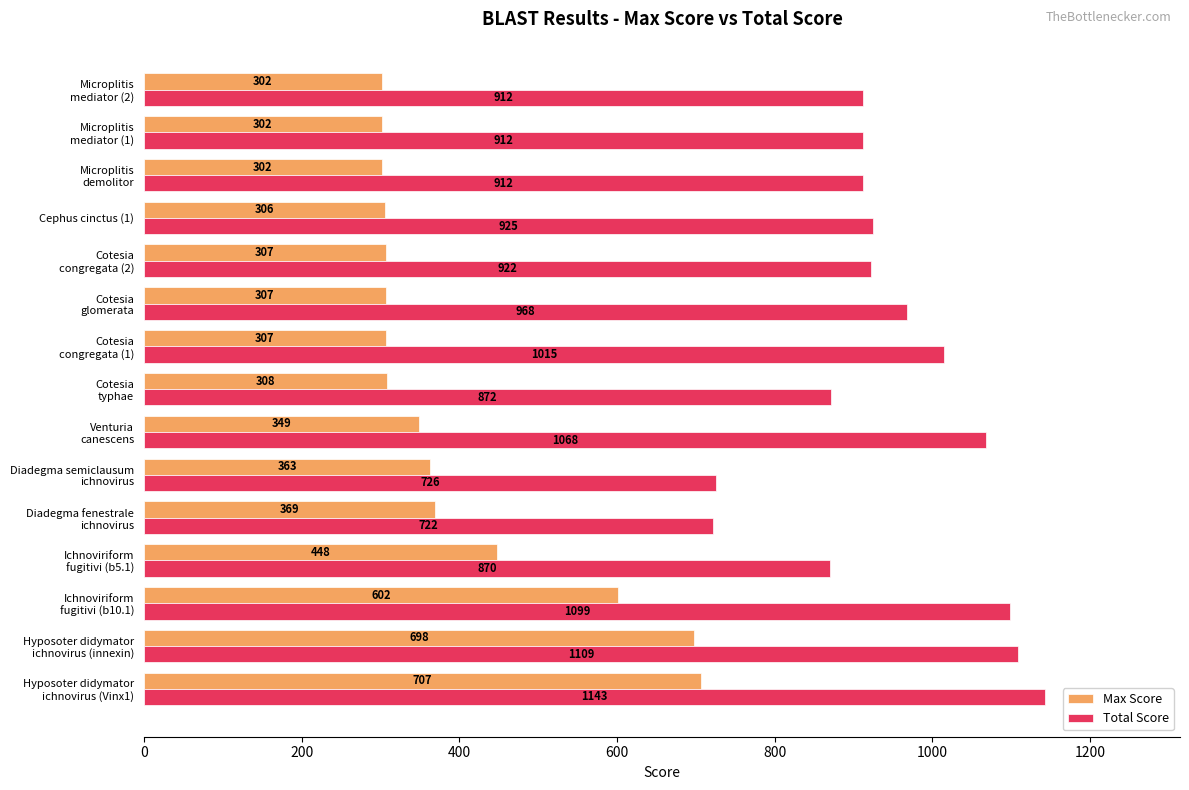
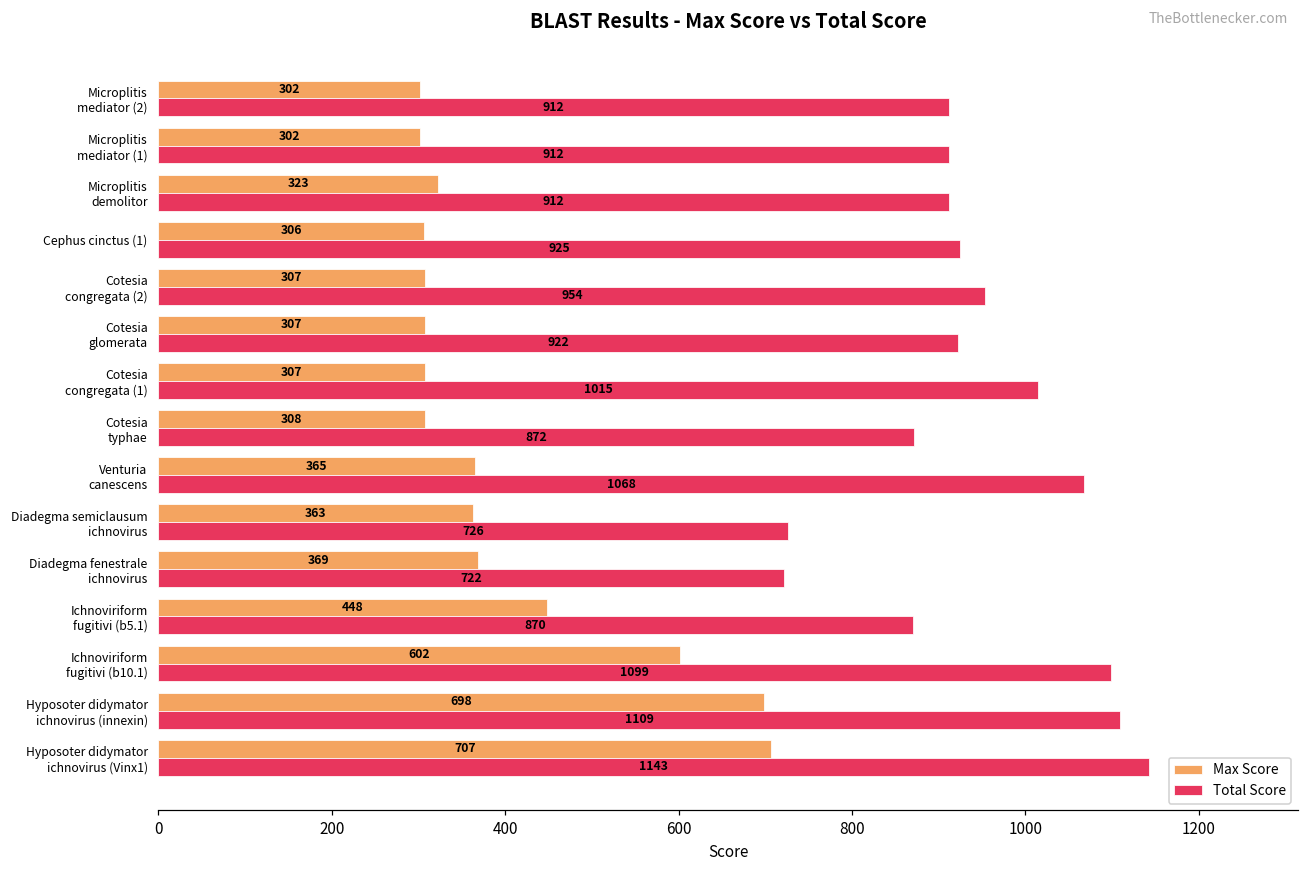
  {
    "Max Score": {
      "Microplitis mediator (2)": 302,
      "Microplitis mediator (1)": 302,
-     "Microplitis demolitor": 302,
+     "Microplitis demolitor": 323,
      "Cephus cinctus (1)": 306,
      "Cotesia congregata (2)": 307,
      "Cotesia glomerata": 307,
      "Cotesia congregata (1)": 307,
      "Cotesia typhae": 308,
-     "Venturia canescens": 349,
+     "Venturia canescens": 365,
      "Diadegma semiclausum ichnovirus": 363,
      "Diadegma fenestrale ichnovirus": 369,
      "Ichnoviriform fugitivi (b5.1)": 448,
      "Ichnoviriform fugitivi (b10.1)": 602,
      "Hyposoter didymator ichnovirus (innexin)": 698,
      "Hyposoter didymator ichnovirus (Vinx1)": 707
    },
    "Total Score": {
      "Microplitis mediator (2)": 912,
      "Microplitis mediator (1)": 912,
      "Microplitis demolitor": 912,
      "Cephus cinctus (1)": 925,
-     "Cotesia congregata (2)": 922,
-     "Cotesia glomerata": 968,
+     "Cotesia congregata (2)": 954,
+     "Cotesia glomerata": 922,
      "Cotesia congregata (1)": 1015,
      "Cotesia typhae": 872,
      "Venturia canescens": 1068,
      "Diadegma semiclausum ichnovirus": 726,
      "Diadegma fenestrale ichnovirus": 722,
      "Ichnoviriform fugitivi (b5.1)": 870,
      "Ichnoviriform fugitivi (b10.1)": 1099,
      "Hyposoter didymator ichnovirus (innexin)": 1109,
      "Hyposoter didymator ichnovirus (Vinx1)": 1143
    }
  }
